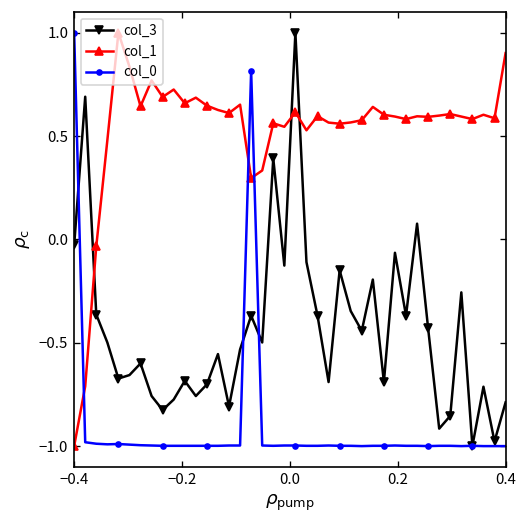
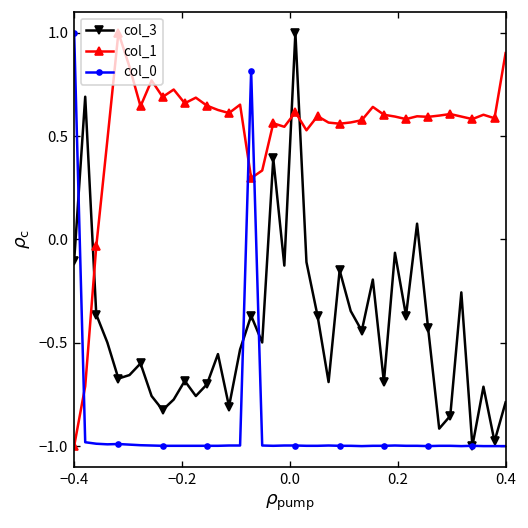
  {
    "col_3": {
-     "−0.4": -0.03,
+     "−0.4": -0.10,
      "0.4": -0.79
    },
    "col_1": {
      "−0.4": -1.00,
      "0.4": 0.90
    },
    "col_0": {
      "−0.4": 1.00,
      "0.4": -1.00
    }
  }
